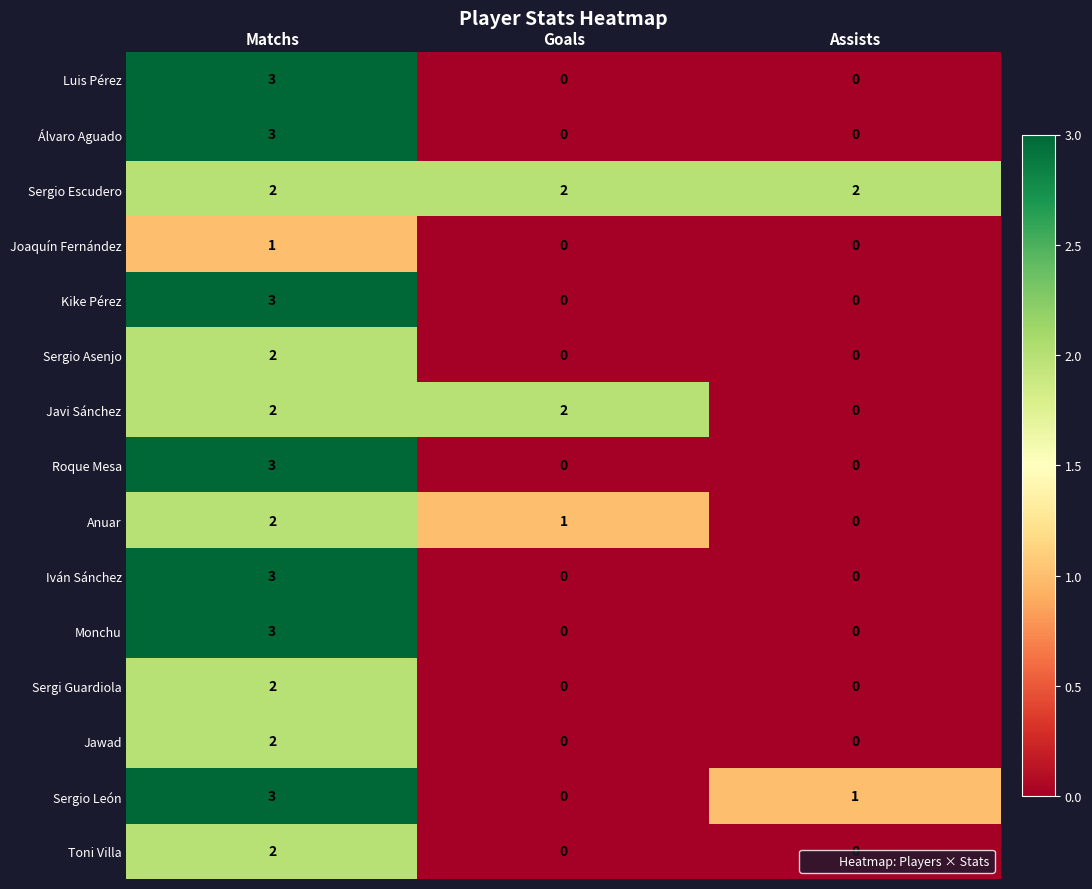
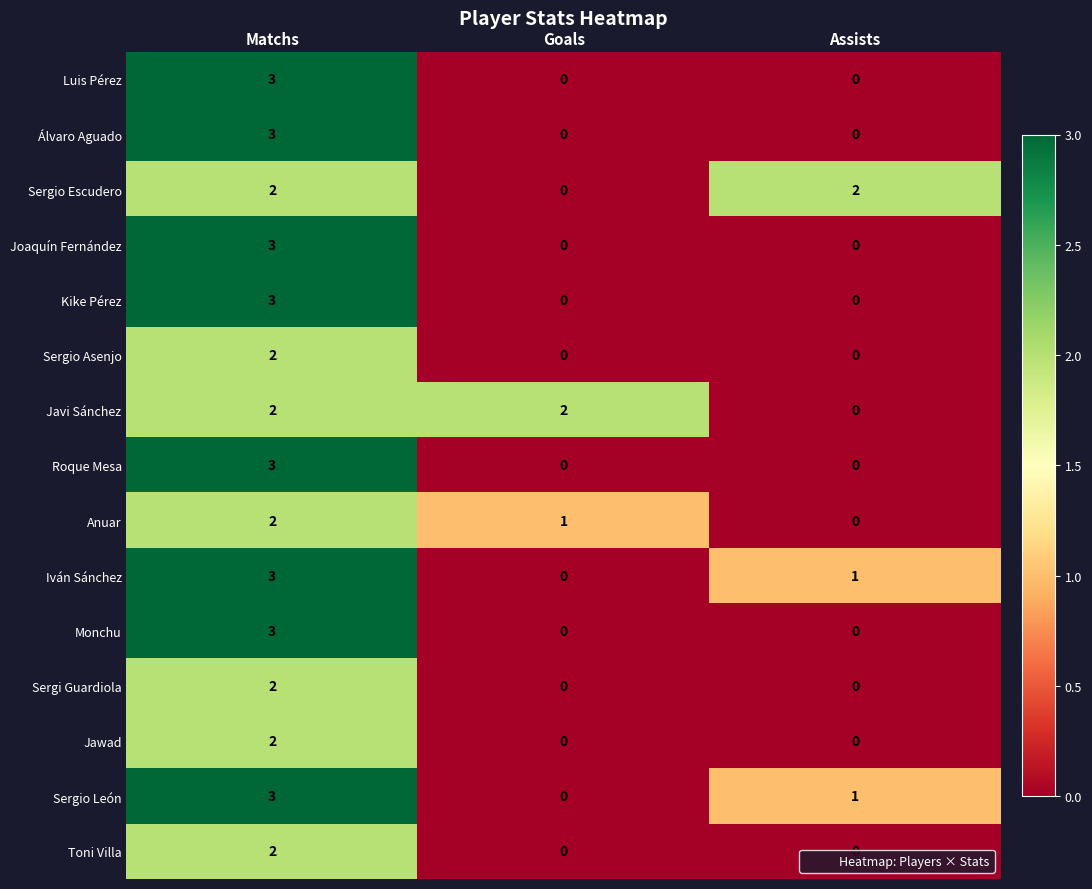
  {
    "Luis Pérez": {
      "Matchs": 3,
      "Goals": 0,
      "Assists": 0
    },
    "Álvaro Aguado": {
      "Matchs": 3,
      "Goals": 0,
      "Assists": 0
    },
    "Sergio Escudero": {
      "Matchs": 2,
-     "Goals": 2,
+     "Goals": 0,
      "Assists": 2
    },
    "Joaquín Fernández": {
-     "Matchs": 1,
+     "Matchs": 3,
      "Goals": 0,
      "Assists": 0
    },
    "Kike Pérez": {
      "Matchs": 3,
      "Goals": 0,
      "Assists": 0
    },
    "Sergio Asenjo": {
      "Matchs": 2,
      "Goals": 0,
      "Assists": 0
    },
    "Javi Sánchez": {
      "Matchs": 2,
      "Goals": 2,
      "Assists": 0
    },
    "Roque Mesa": {
      "Matchs": 3,
      "Goals": 0,
      "Assists": 0
    },
    "Anuar": {
      "Matchs": 2,
      "Goals": 1,
      "Assists": 0
    },
    "Iván Sánchez": {
      "Matchs": 3,
      "Goals": 0,
-     "Assists": 0
+     "Assists": 1
    },
    "Monchu": {
      "Matchs": 3,
      "Goals": 0,
      "Assists": 0
    },
    "Sergi Guardiola": {
      "Matchs": 2,
      "Goals": 0,
      "Assists": 0
    },
    "Jawad": {
      "Matchs": 2,
      "Goals": 0,
      "Assists": 0
    },
    "Sergio León": {
      "Matchs": 3,
      "Goals": 0,
      "Assists": 1
    },
    "Toni Villa": {
      "Matchs": 2,
      "Goals": 0
    }
  }
